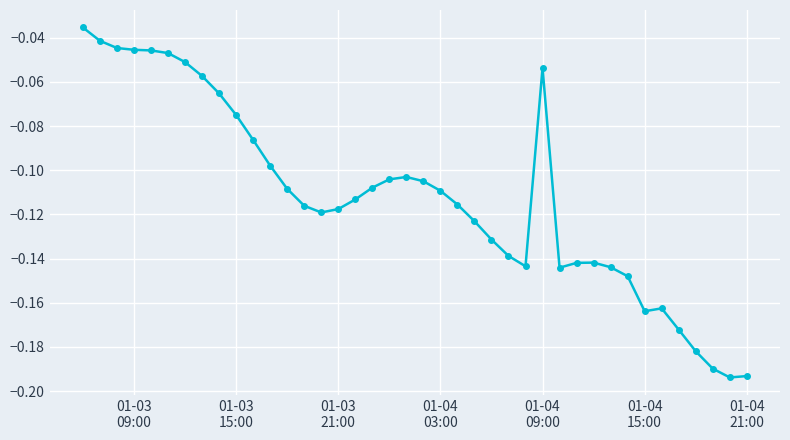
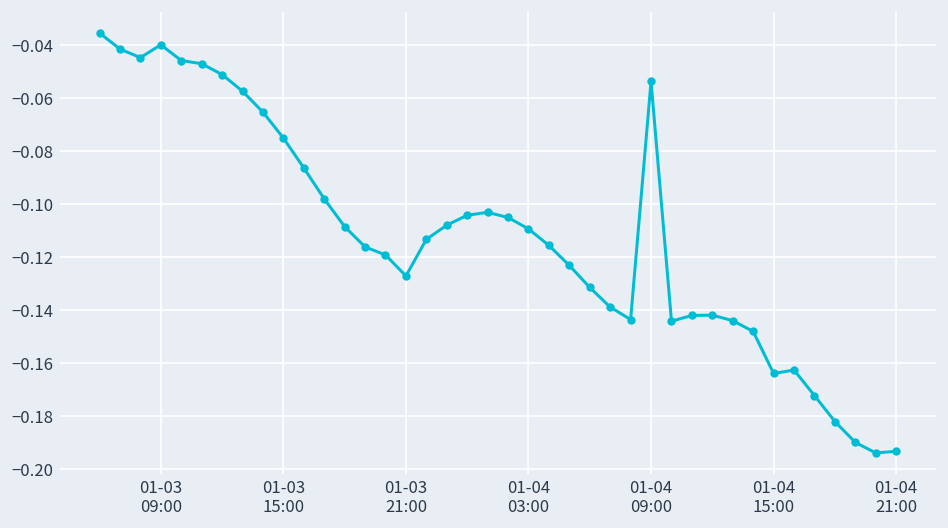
  {
-   "01-03 09:00": -0.045,
+   "01-03 09:00": -0.040,
    "01-03 15:00": -0.075,
-   "01-03 21:00": -0.118,
+   "01-03 21:00": -0.127,
    "01-04 03:00": -0.109,
    "01-04 09:00": -0.054,
    "01-04 15:00": -0.164,
    "01-04 21:00": -0.193
  }
